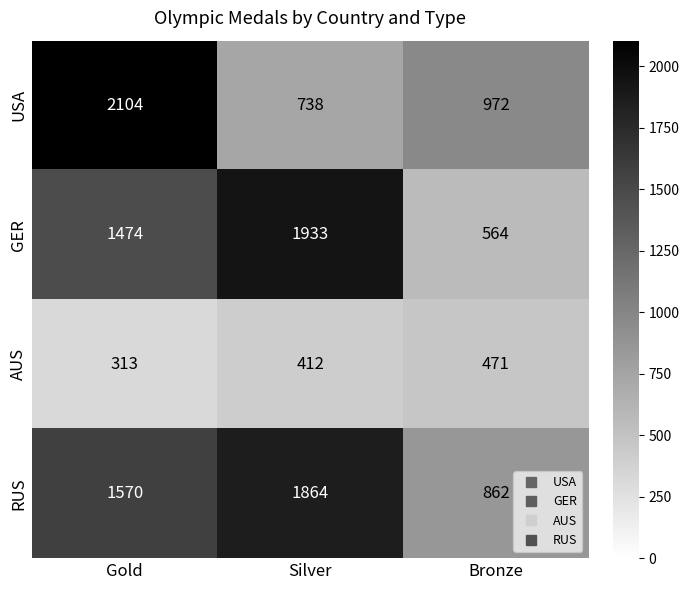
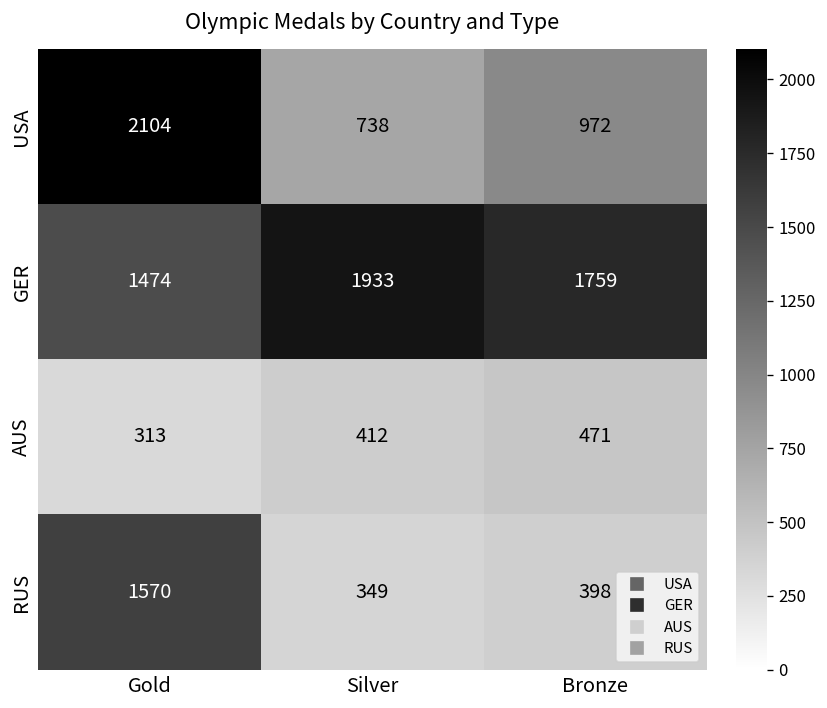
  {
    "USA": {
      "Gold": 2104,
      "Silver": 738,
      "Bronze": 972
    },
    "GER": {
      "Gold": 1474,
      "Silver": 1933,
-     "Bronze": 564
+     "Bronze": 1759
    },
    "AUS": {
      "Gold": 313,
      "Silver": 412,
      "Bronze": 471
    },
    "RUS": {
      "Gold": 1570,
-     "Silver": 1864,
-     "Bronze": 862
+     "Silver": 349,
+     "Bronze": 398
    }
  }
